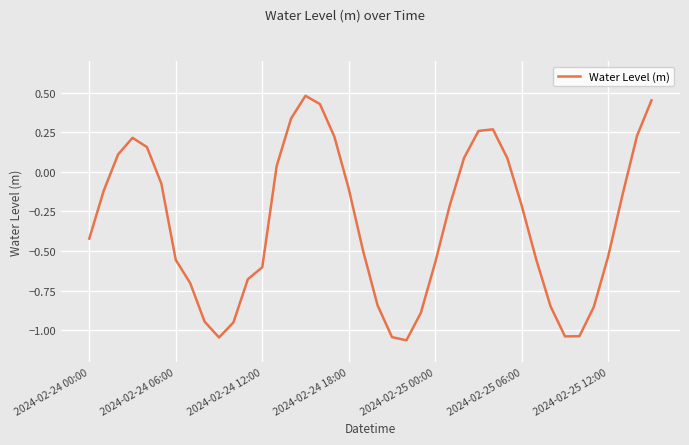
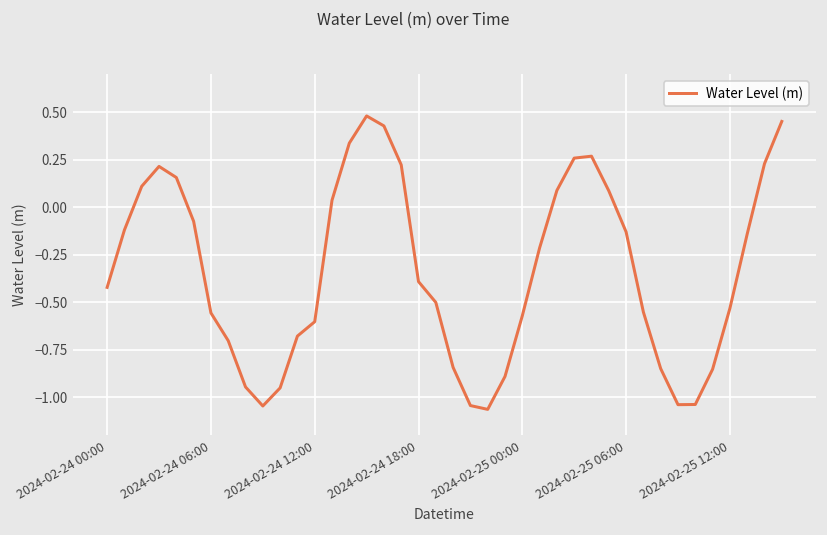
  {
    "2024-02-24 00:00": -0.42,
    "2024-02-24 06:00": -0.56,
    "2024-02-24 12:00": -0.60,
-   "2024-02-24 18:00": -0.11,
+   "2024-02-24 18:00": -0.39,
    "2024-02-25 00:00": -0.57,
-   "2024-02-25 06:00": -0.21,
+   "2024-02-25 06:00": -0.13,
    "2024-02-25 12:00": -0.53
  }
